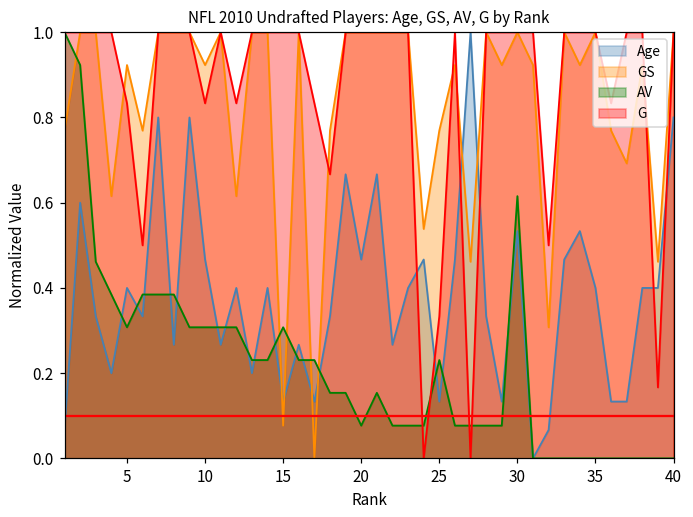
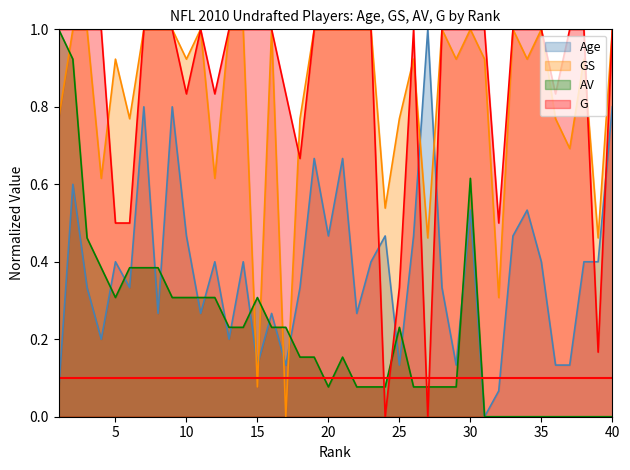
  {
    "Age": {
      "5": 0.40,
      "10": 0.47,
      "15": 0.13,
      "20": 0.47,
      "25": 0.13,
      "30": 0.53,
      "35": 0.40,
      "40": 0.80
    },
    "GS": {
      "5": 0.92,
      "10": 0.92,
      "15": 0.08,
      "25": 0.77
    },
    "AV": {
      "5": 0.31,
      "10": 0.31,
      "15": 0.31,
      "20": 0.08,
      "25": 0.23,
      "30": 0.62,
      "35": 0.00,
      "40": 0.00
    },
    "G": {
-     "5": 0.83,
+     "5": 0.50,
      "10": 0.83,
      "15": 1.00,
      "25": 0.33
    }
  }
